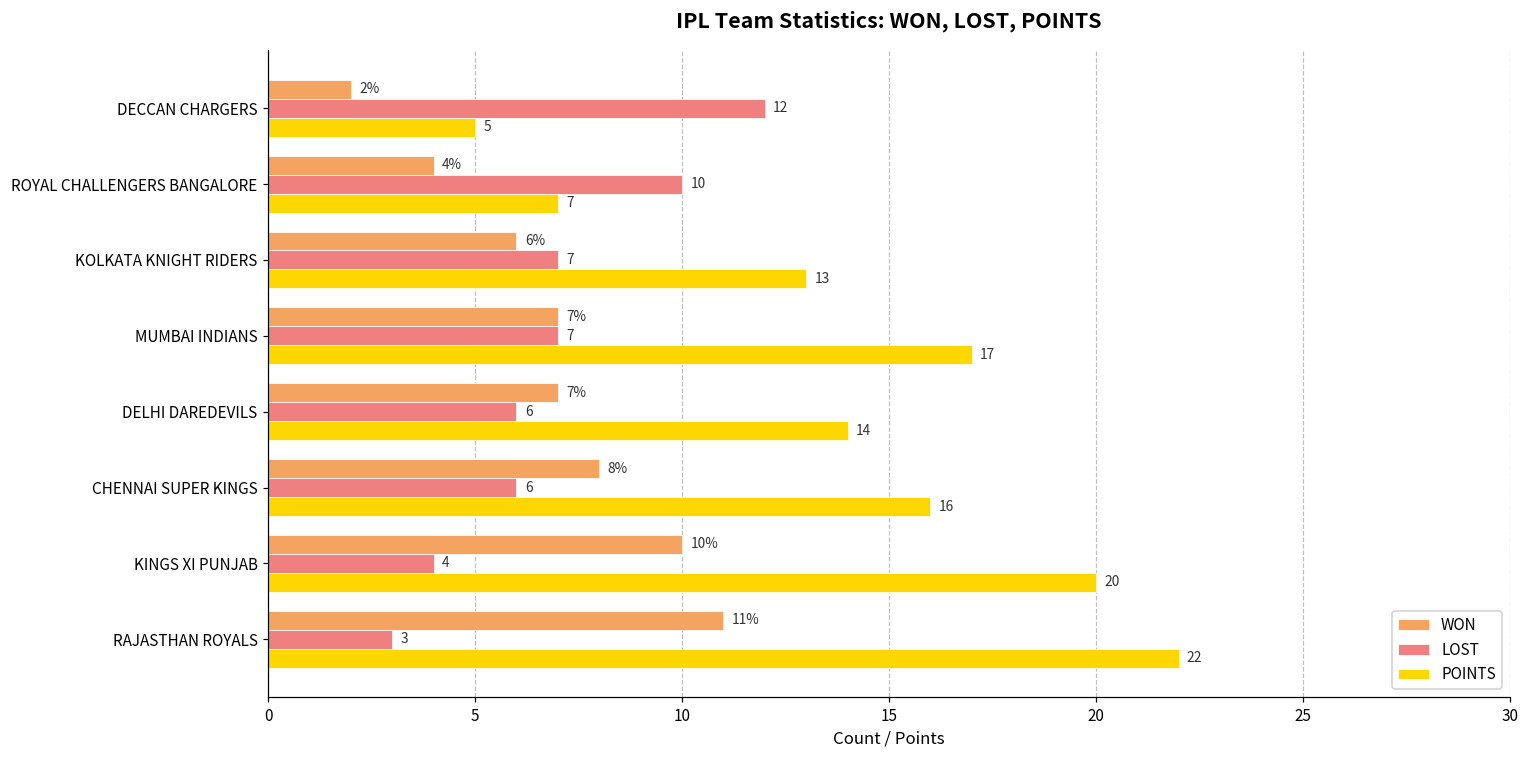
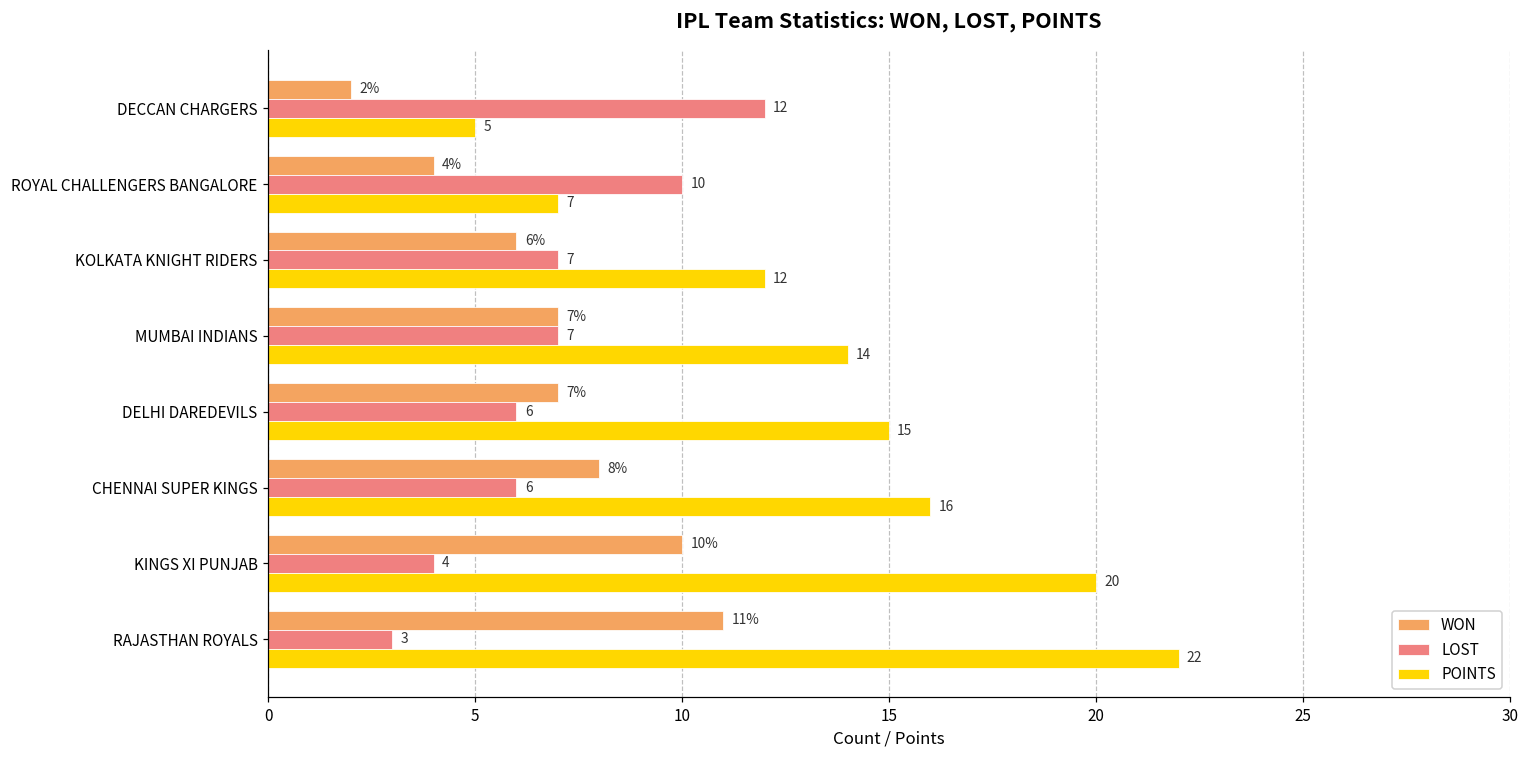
  {
    "POINTS": {
      "DECCAN CHARGERS": 5,
      "ROYAL CHALLENGERS BANGALORE": 7,
-     "KOLKATA KNIGHT RIDERS": 13,
-     "MUMBAI INDIANS": 17,
-     "DELHI DAREDEVILS": 14,
+     "KOLKATA KNIGHT RIDERS": 12,
+     "MUMBAI INDIANS": 14,
+     "DELHI DAREDEVILS": 15,
      "CHENNAI SUPER KINGS": 16,
      "KINGS XI PUNJAB": 20,
      "RAJASTHAN ROYALS": 22
    }
  }
